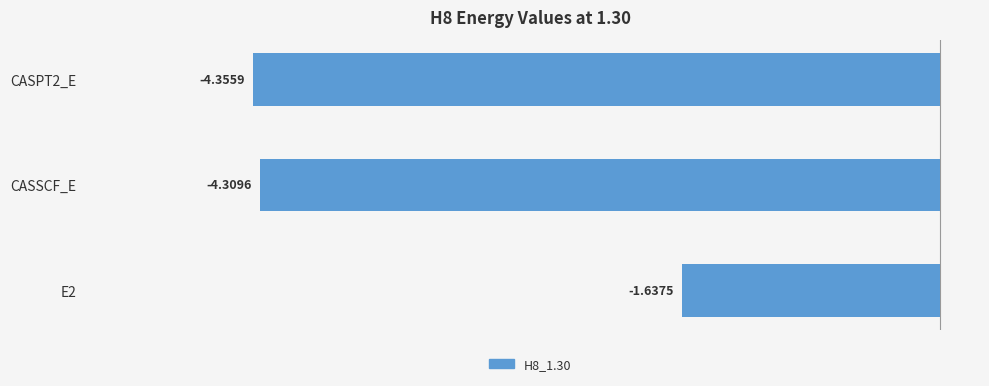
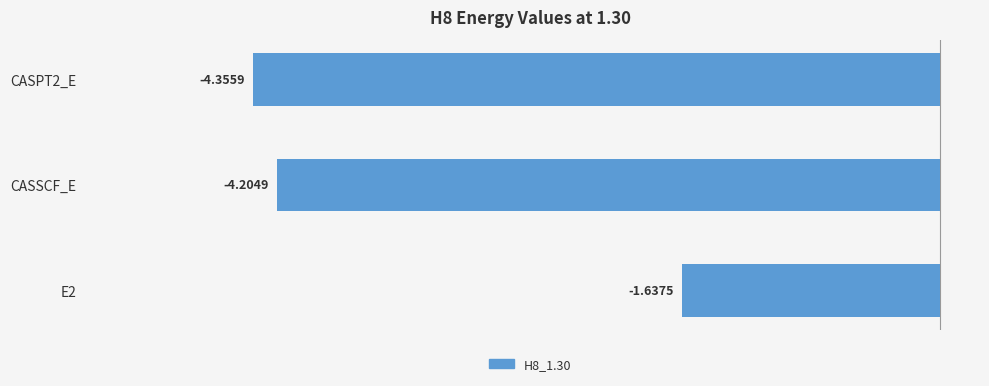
  {
    "CASPT2_E": -4.3559,
-   "CASSCF_E": -4.3096,
+   "CASSCF_E": -4.2049,
    "E2": -1.6375
  }
